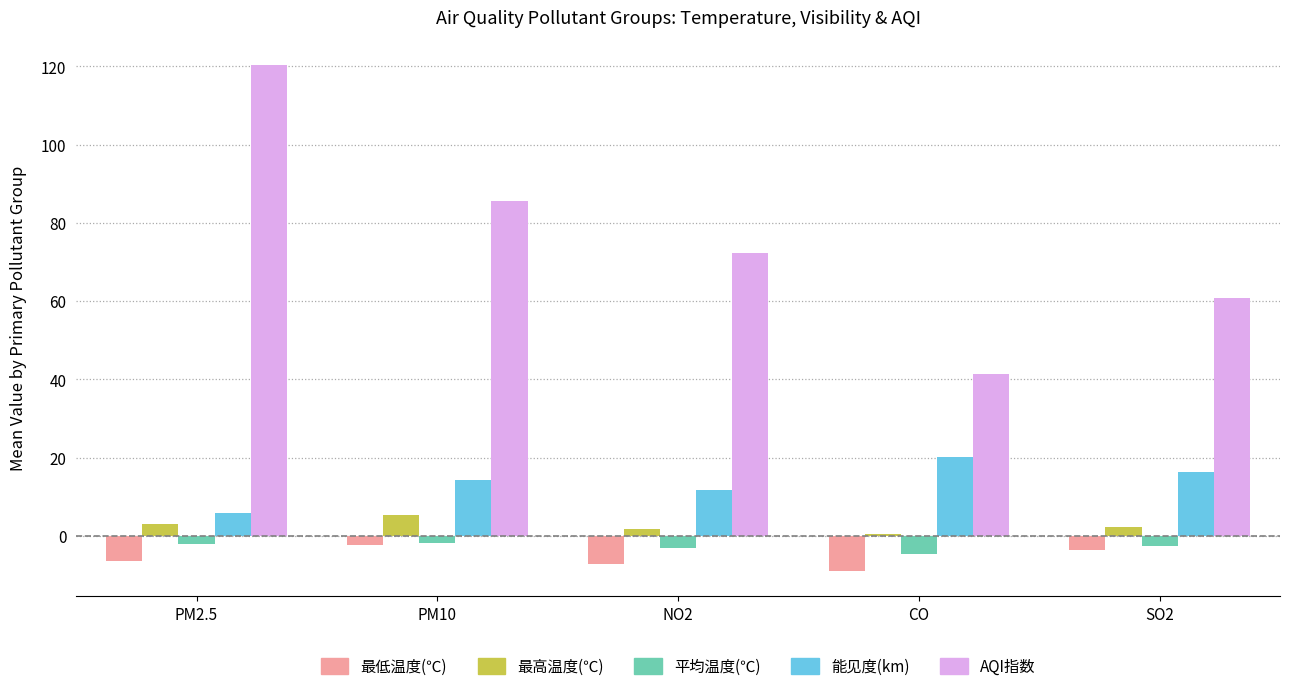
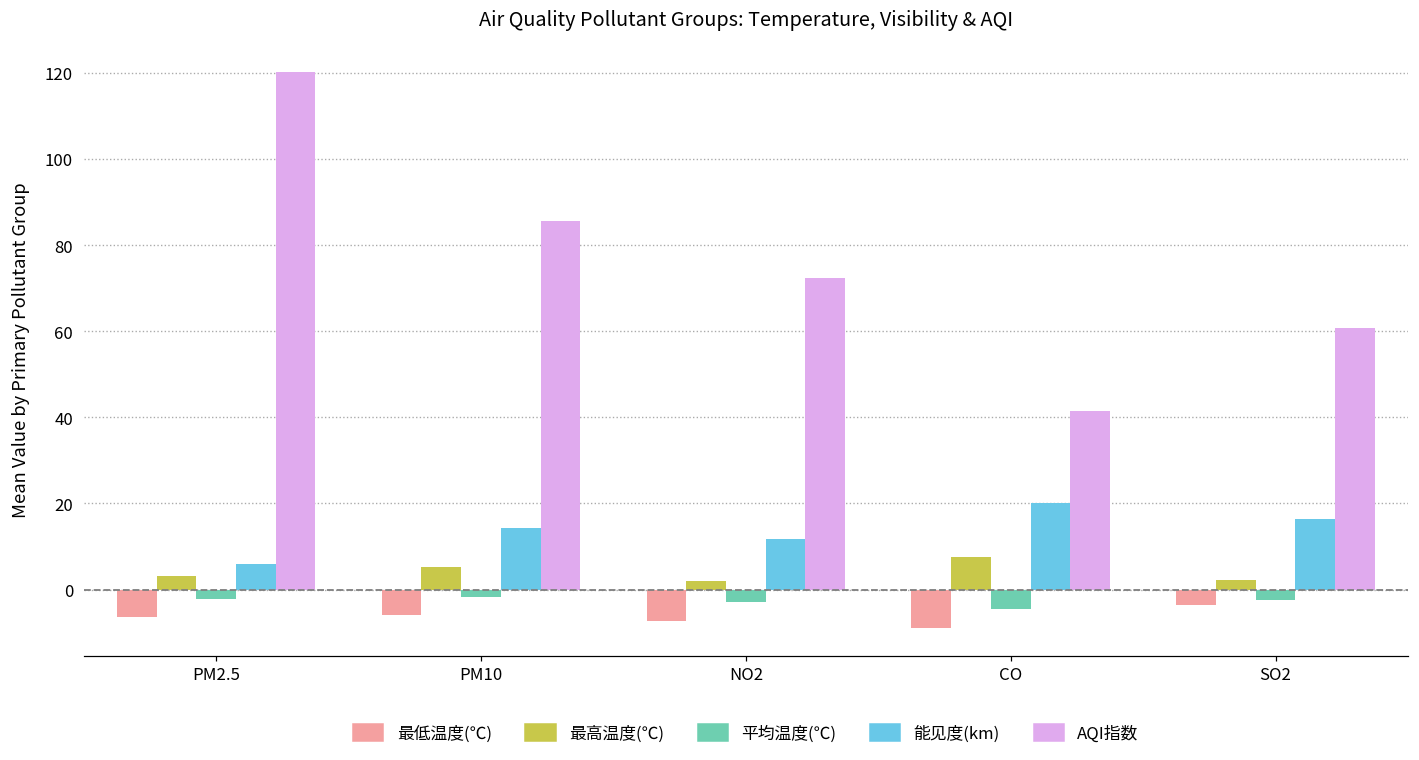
  {
    "最低温度(℃)": {
      "PM2.5": -6,
-     "PM10": -2,
+     "PM10": -6,
      "NO2": -7,
      "CO": -9,
      "SO2": -4
    },
    "最高温度(℃)": {
      "PM2.5": 3,
      "PM10": 5,
      "NO2": 2,
-     "CO": 0,
+     "CO": 8,
      "SO2": 2
    },
    "AQI指数": {
      "PM2.5": 120,
      "PM10": 86,
      "NO2": 72,
      "CO": 41,
      "SO2": 61
    }
  }
